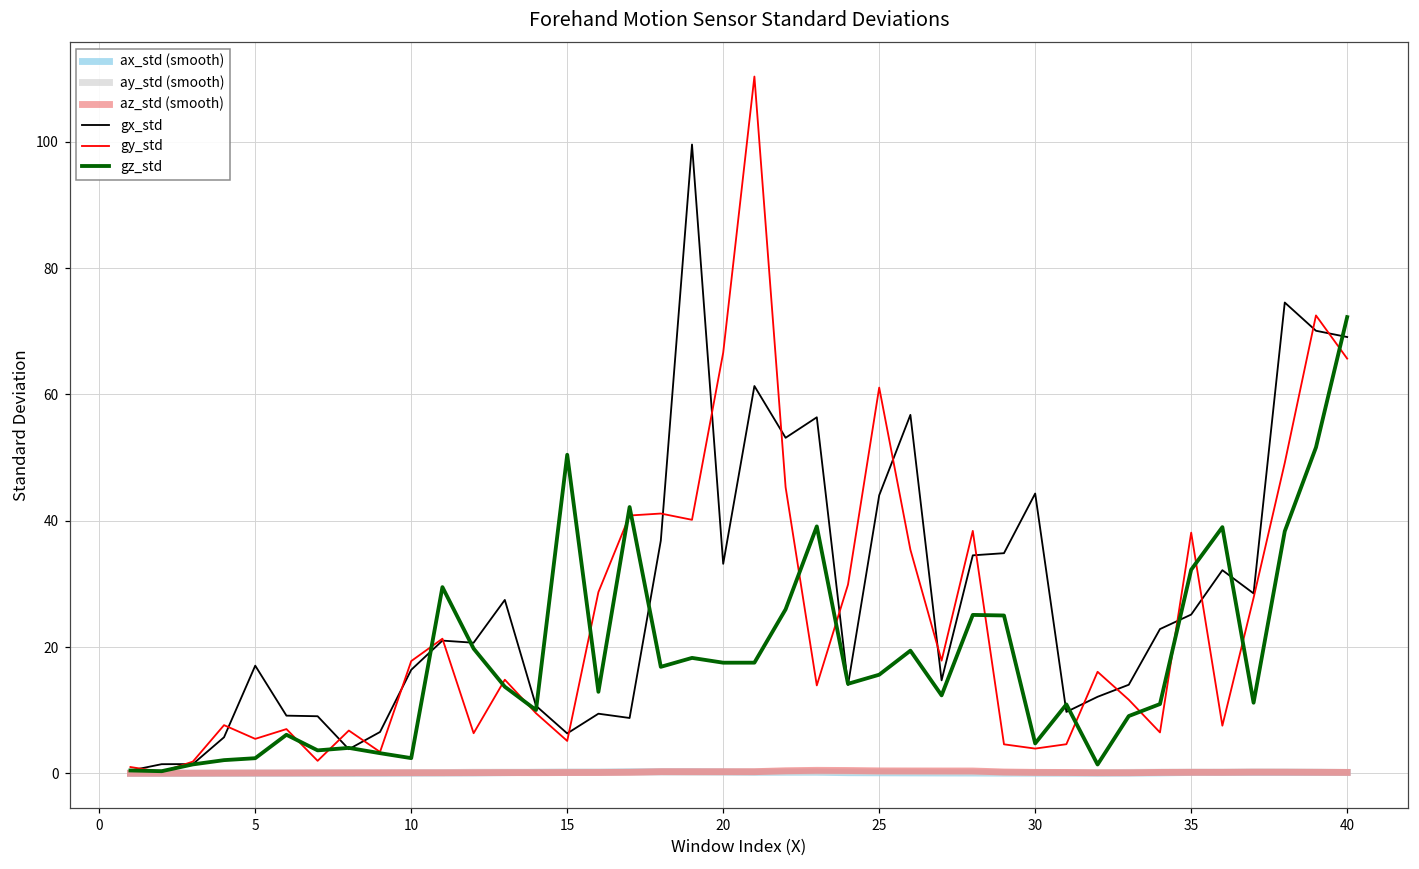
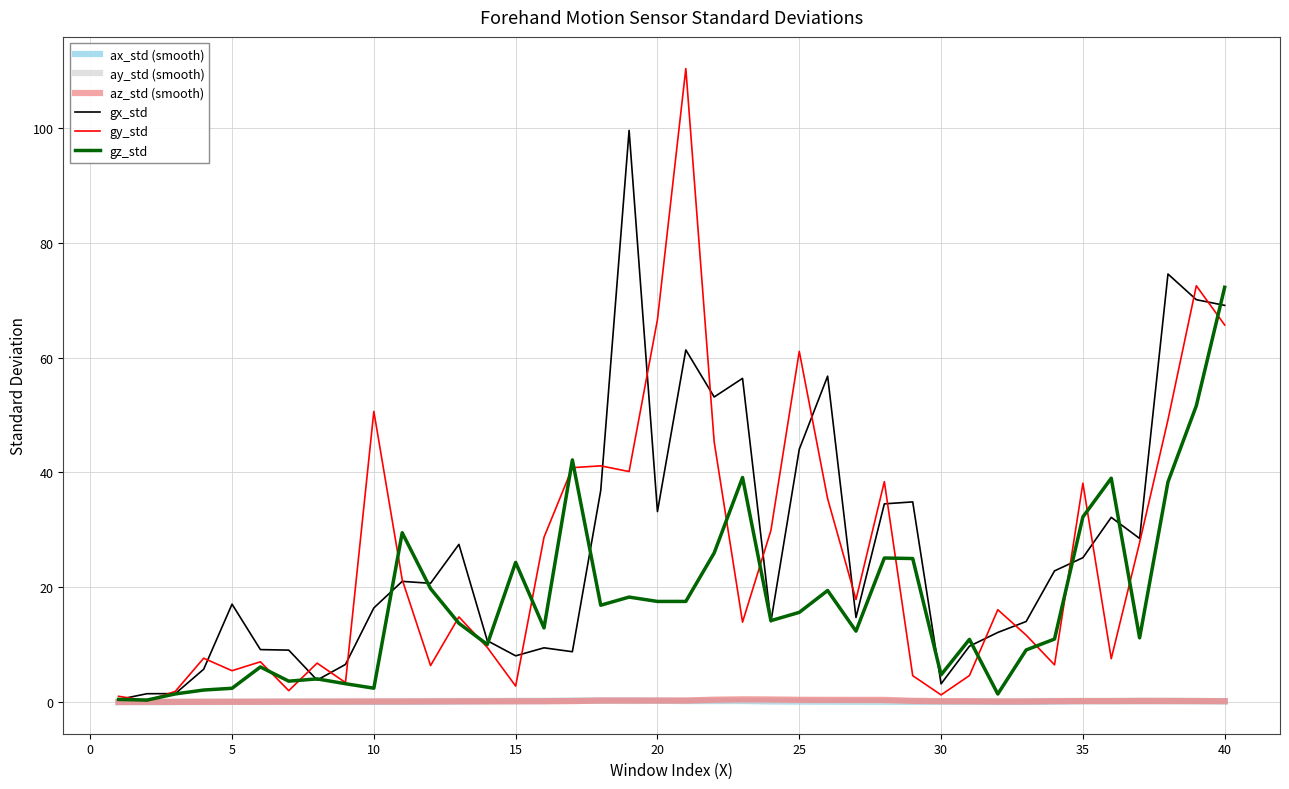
  {
    "gx_std": {
      "5": 17,
      "10": 16,
-     "15": 6,
+     "15": 8,
      "20": 33,
      "25": 44,
-     "30": 44,
+     "30": 3,
      "35": 25,
      "40": 69
    },
    "gy_std": {
      "5": 5,
-     "10": 18,
-     "15": 5,
+     "10": 51,
+     "15": 3,
      "20": 67,
      "25": 61,
-     "30": 4,
+     "30": 1,
      "35": 38,
      "40": 66
    },
    "gz_std": {
      "5": 2,
      "10": 2,
-     "15": 50,
+     "15": 24,
      "20": 18,
      "25": 16,
      "30": 5,
      "35": 32,
      "40": 72
    }
  }
